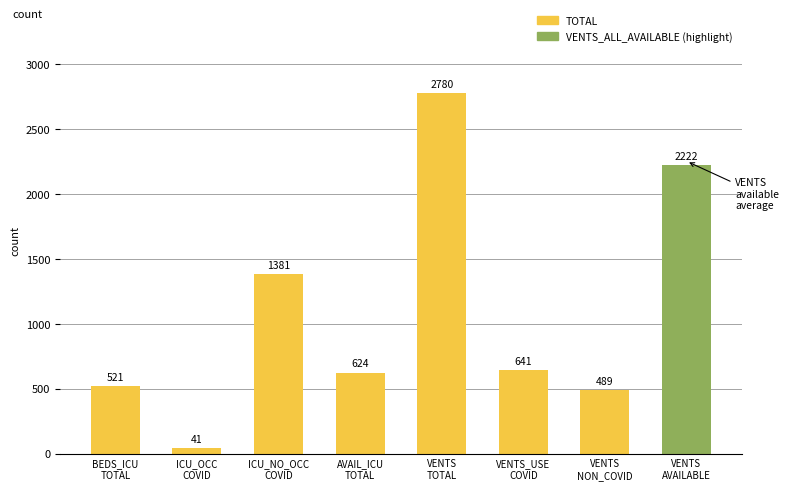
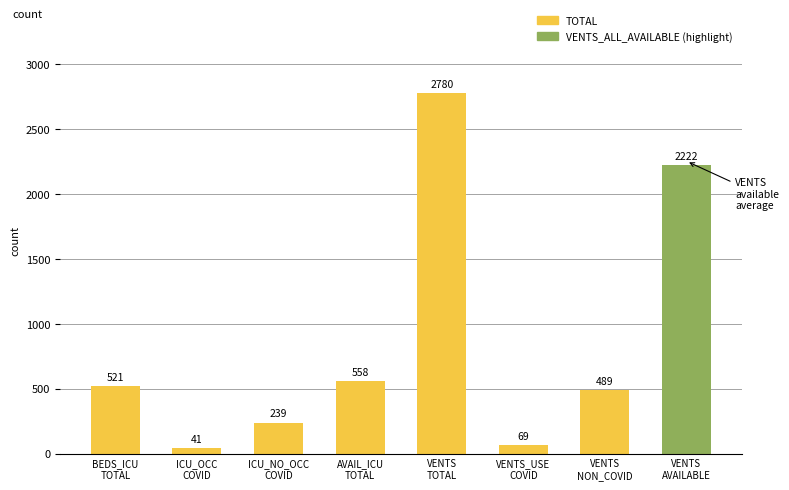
  {
    "BEDS_ICU TOTAL": 521,
    "ICU_OCC COVID": 41,
-   "ICU_NO_OCC COVID": 1381,
-   "AVAIL_ICU TOTAL": 624,
+   "ICU_NO_OCC COVID": 239,
+   "AVAIL_ICU TOTAL": 558,
    "VENTS TOTAL": 2780,
-   "VENTS_USE COVID": 641,
+   "VENTS_USE COVID": 69,
    "VENTS NON_COVID": 489,
    "VENTS AVAILABLE": 2222
  }
